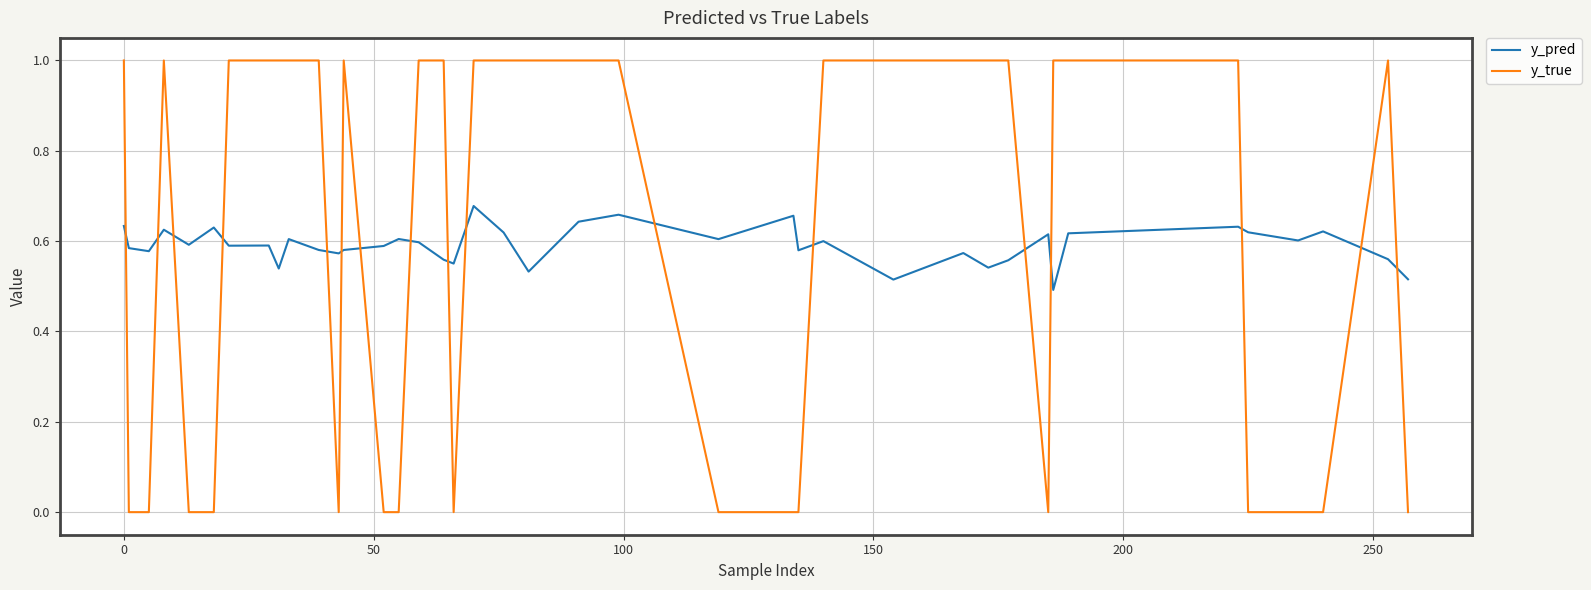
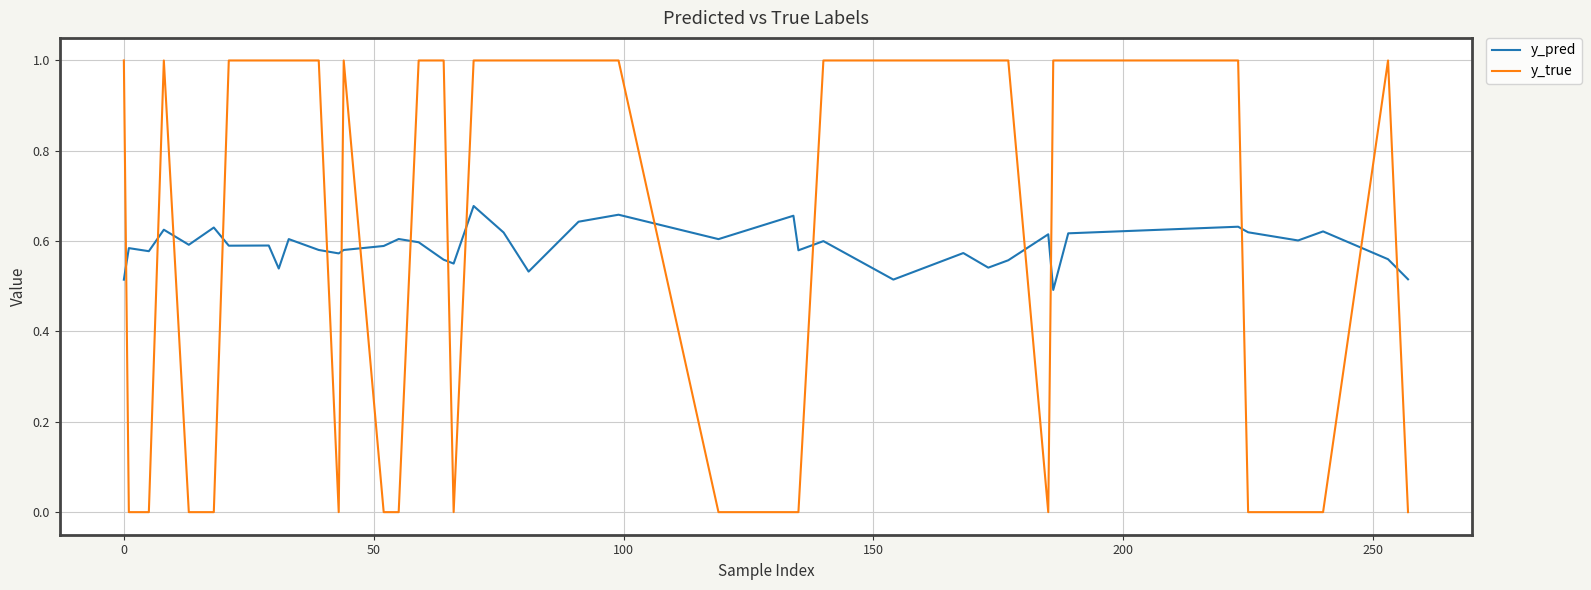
  {
    "y_pred": {
-     "0": 0.63
+     "0": 0.51
    },
    "y_true": {
      "0": 1.00
    }
  }
